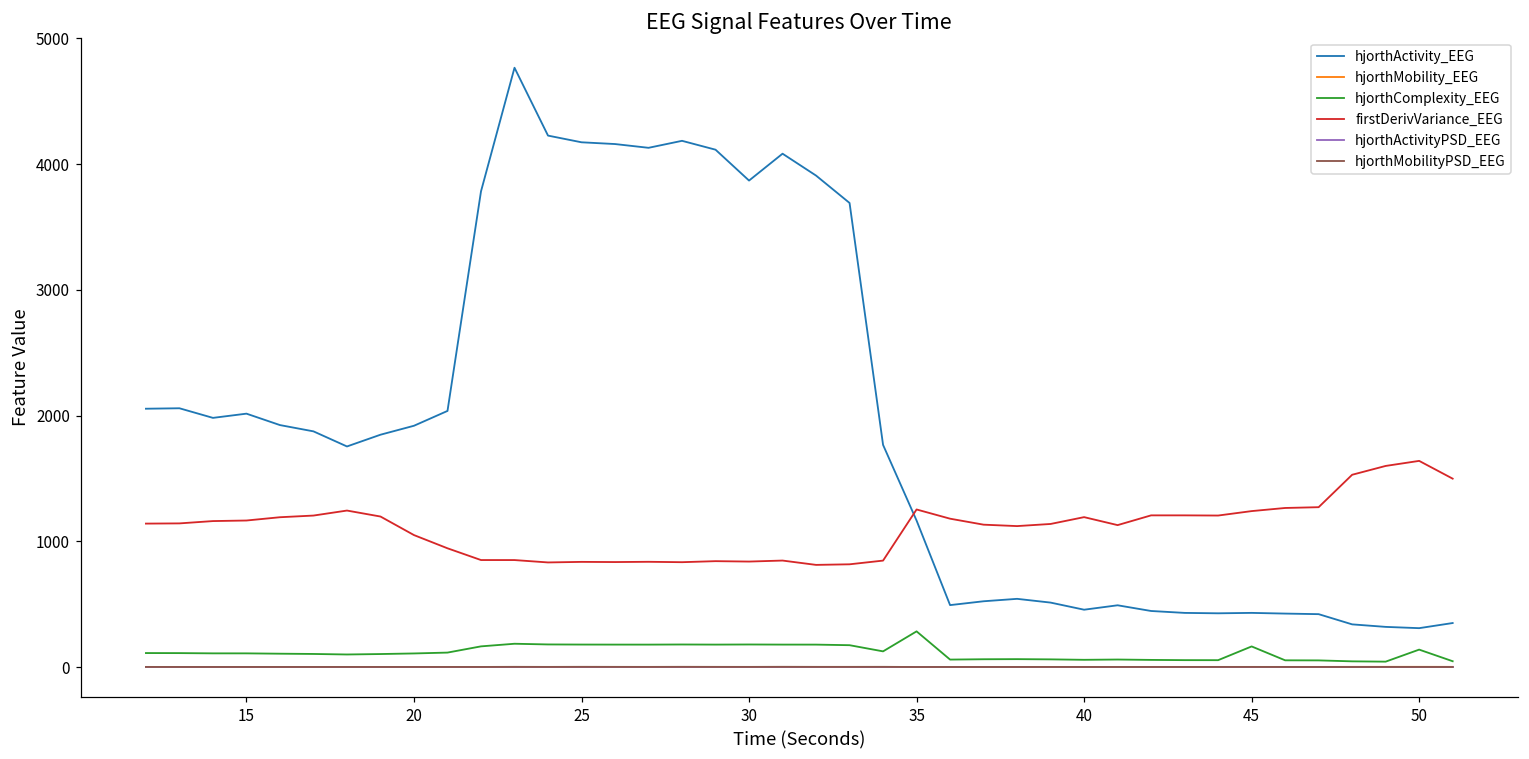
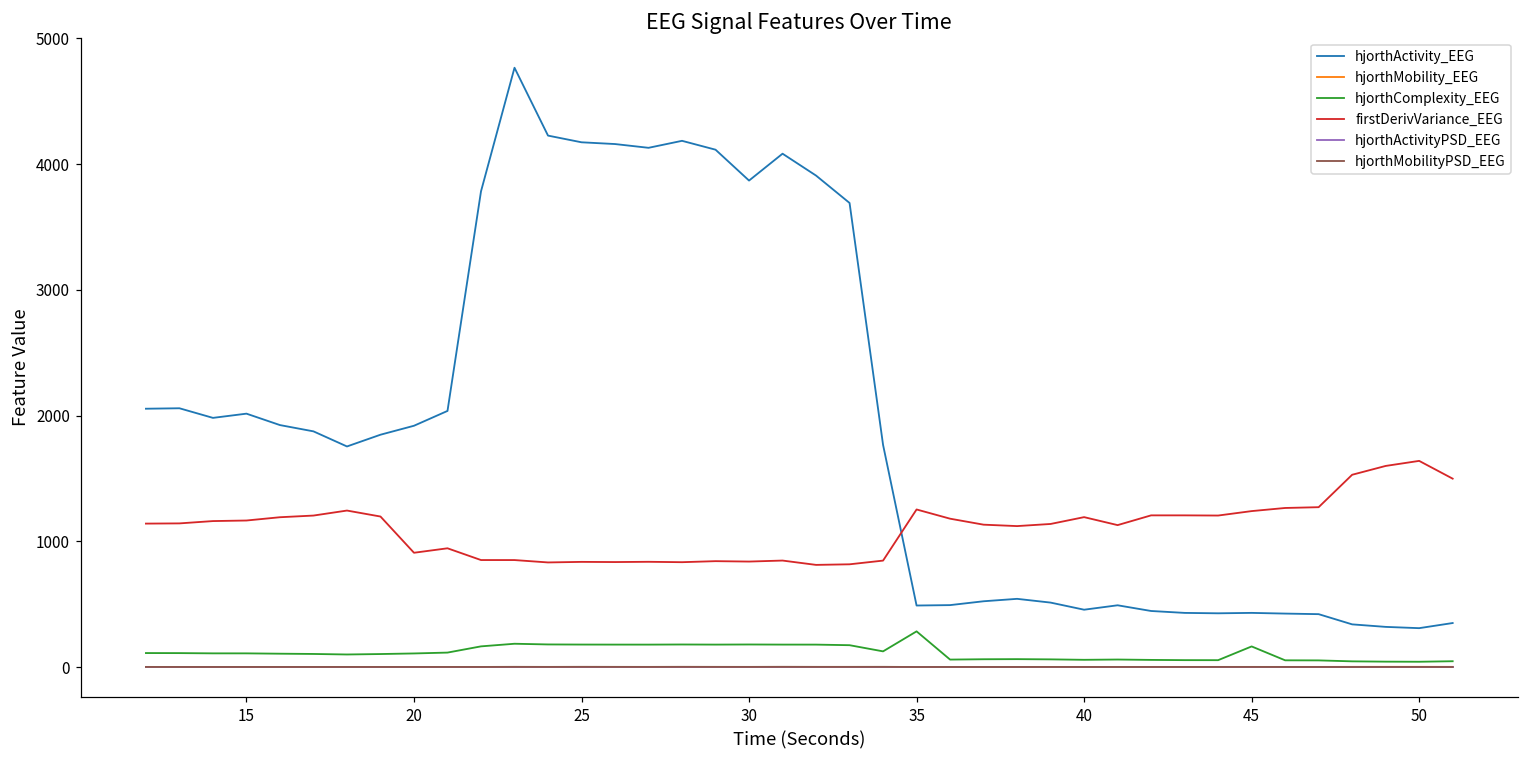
  {
    "hjorthActivity_EEG": {
      "15": 2020,
      "20": 1920,
      "25": 4170,
      "30": 3870,
-     "35": 1170,
+     "35": 490,
      "40": 460,
      "45": 430,
      "50": 310
    },
    "hjorthMobilityPSD_EEG": {
      "15": 0,
      "20": 0,
      "25": 0,
      "30": 0,
      "35": 0,
      "40": 0,
      "45": 0,
      "50": 0
    },
    "hjorthComplexity_EEG": {
      "15": 110,
      "20": 110,
      "25": 180,
      "30": 180,
      "35": 280,
      "40": 60,
      "45": 160,
-     "50": 140
+     "50": 40
    },
    "firstDerivVariance_EEG": {
      "15": 1170,
-     "20": 1050,
+     "20": 910,
      "25": 840,
      "30": 840,
      "35": 1250,
      "40": 1190,
      "45": 1240,
      "50": 1640
    }
  }
